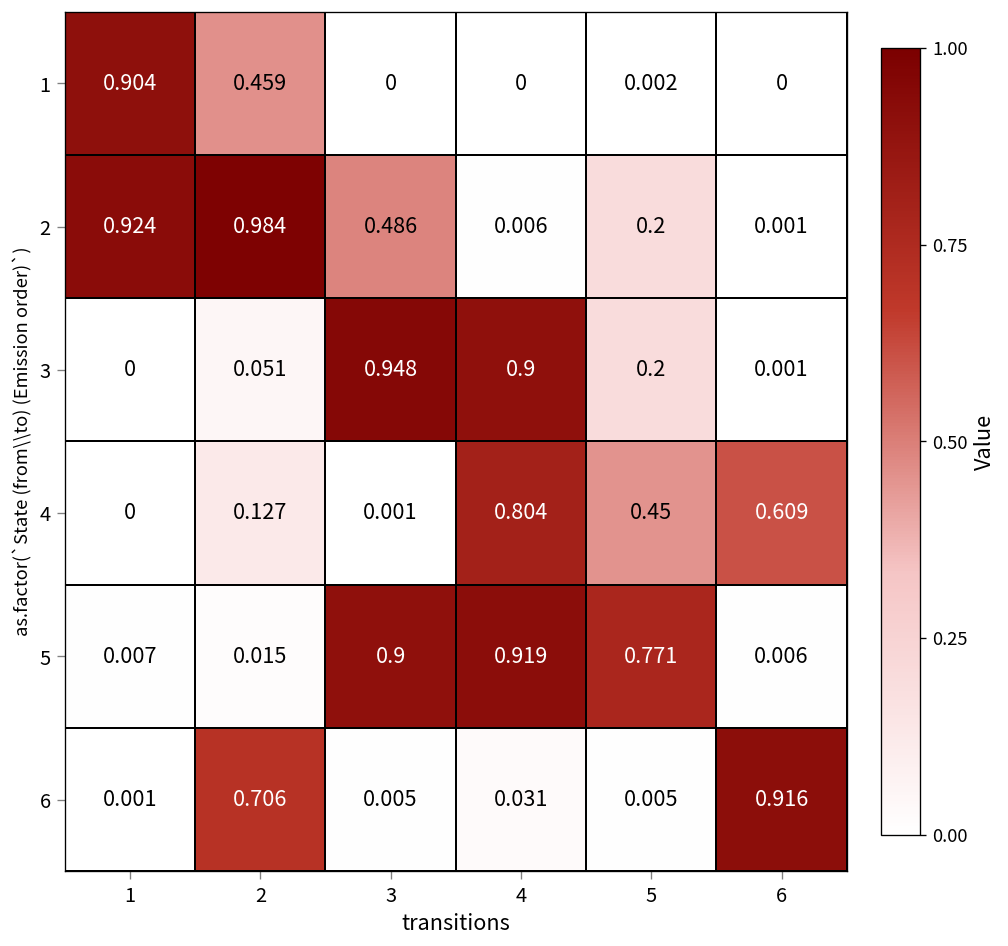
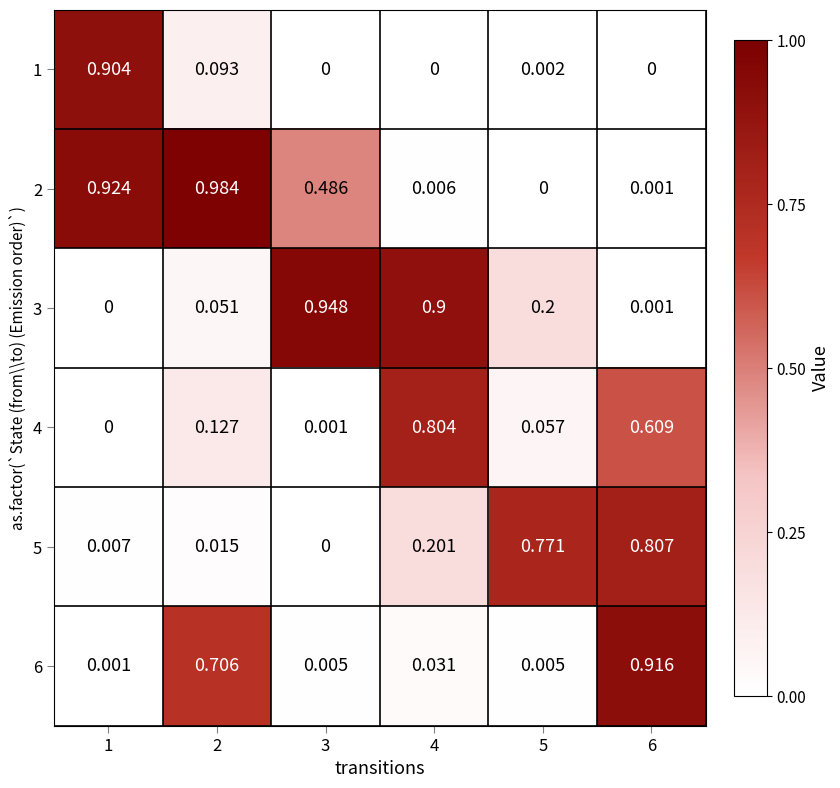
  {
    "1": {
      "1": 0.904,
-     "2": 0.459,
+     "2": 0.093,
      "3": 0,
      "4": 0,
      "5": 0.002,
      "6": 0
    },
    "2": {
      "1": 0.924,
      "2": 0.984,
      "3": 0.486,
      "4": 0.006,
-     "5": 0.2,
+     "5": 0,
      "6": 0.001
    },
    "3": {
      "1": 0,
      "2": 0.051,
      "3": 0.948,
      "4": 0.9,
      "5": 0.2,
      "6": 0.001
    },
    "4": {
      "1": 0,
      "2": 0.127,
      "3": 0.001,
      "4": 0.804,
-     "5": 0.45,
+     "5": 0.057,
      "6": 0.609
    },
    "5": {
      "1": 0.007,
      "2": 0.015,
-     "3": 0.9,
-     "4": 0.919,
+     "3": 0,
+     "4": 0.201,
      "5": 0.771,
-     "6": 0.006
+     "6": 0.807
    },
    "6": {
      "1": 0.001,
      "2": 0.706,
      "3": 0.005,
      "4": 0.031,
      "5": 0.005,
      "6": 0.916
    }
  }
